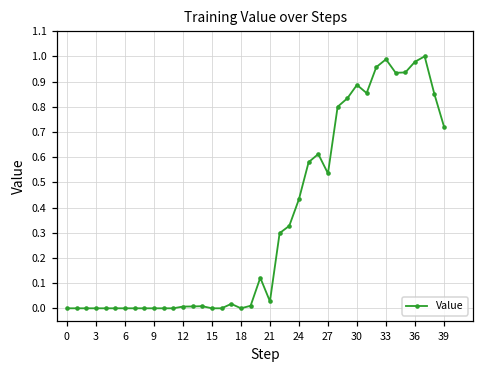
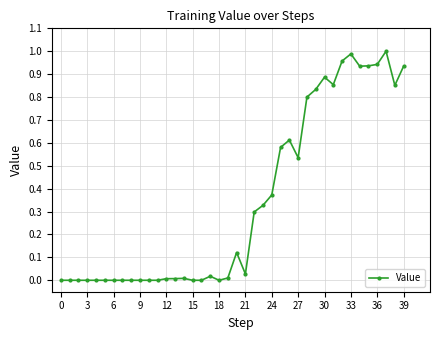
  {
    "0": 0.00,
    "3": 0.00,
    "6": 0.00,
    "9": 0.00,
    "12": 0.01,
    "15": 0.00,
    "18": 0.00,
    "21": 0.03,
-   "24": 0.43,
+   "24": 0.37,
    "27": 0.54,
    "30": 0.89,
    "33": 0.99,
-   "36": 0.98,
-   "39": 0.72
+   "36": 0.94,
+   "39": 0.93
  }
